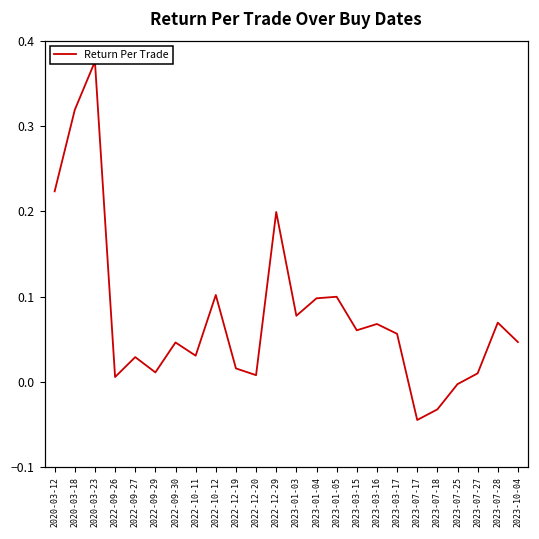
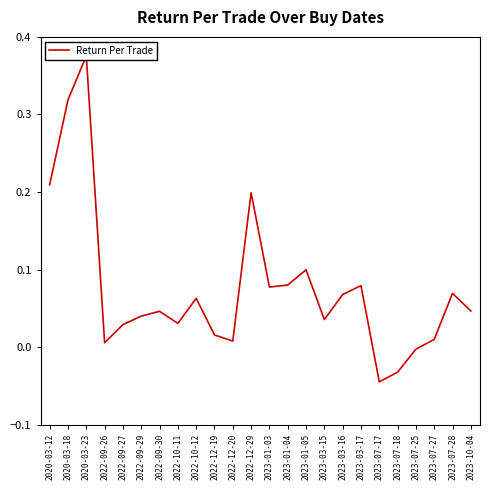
  {
-   "2020-03-12": 0.22,
+   "2020-03-12": 0.21,
    "2020-03-18": 0.32,
    "2022-09-26": 0.01,
    "2022-09-27": 0.03,
-   "2022-09-29": 0.01,
+   "2022-09-29": 0.04,
    "2022-09-30": 0.05,
    "2022-10-11": 0.03,
-   "2022-10-12": 0.10,
+   "2022-10-12": 0.06,
    "2022-12-19": 0.02,
    "2022-12-20": 0.01,
    "2022-12-29": 0.20,
    "2023-01-03": 0.08,
-   "2023-01-04": 0.10,
+   "2023-01-04": 0.08,
    "2023-01-05": 0.10,
-   "2023-03-15": 0.06,
+   "2023-03-15": 0.04,
    "2023-03-16": 0.07,
-   "2023-03-17": 0.06,
+   "2023-03-17": 0.08,
    "2023-07-17": -0.04,
    "2023-07-18": -0.03,
    "2023-07-25": 0.00,
    "2023-07-27": 0.01,
    "2023-07-28": 0.07,
    "2023-10-04": 0.05
  }
